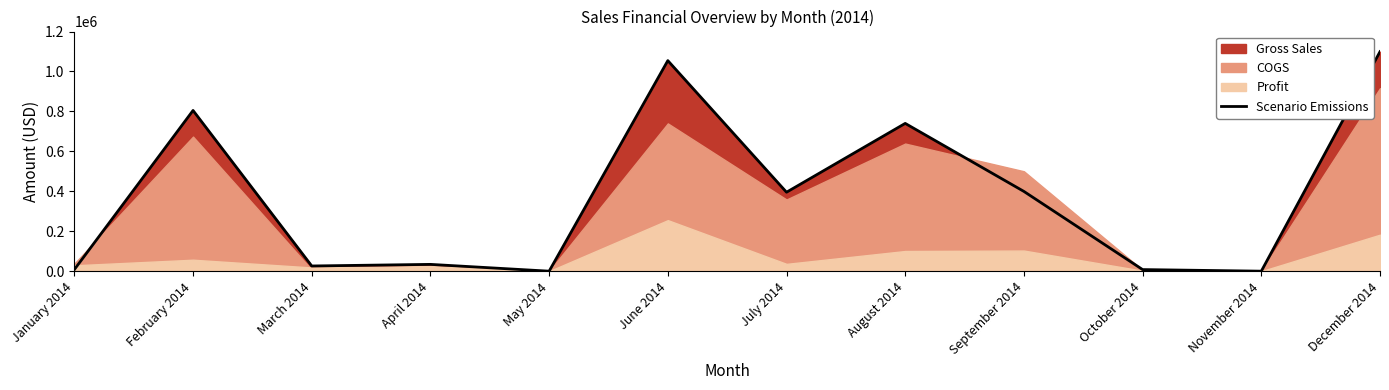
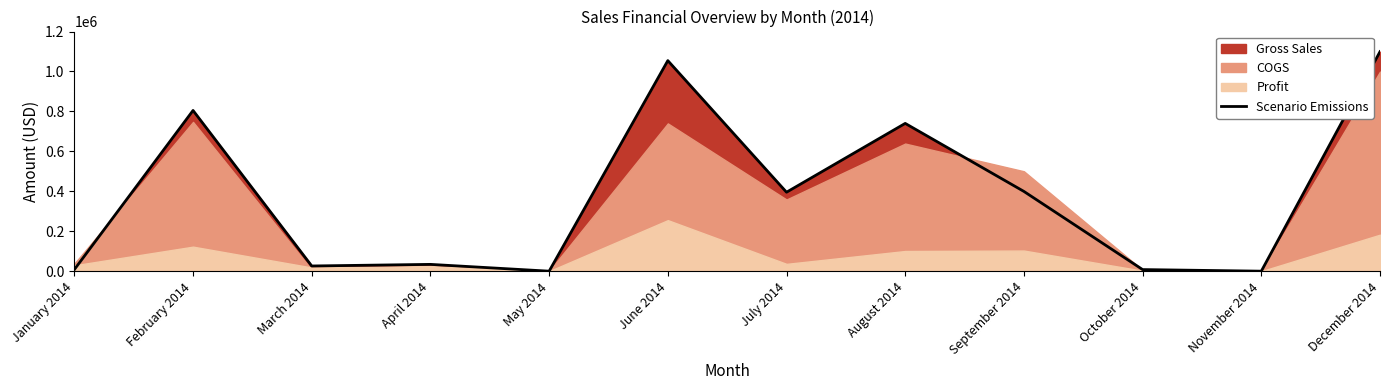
  {
    "Gross Sales": {
      "January 2014": 10000,
      "February 2014": 800000,
      "June 2014": 1050000,
      "July 2014": 400000,
      "August 2014": 740000,
      "September 2014": 400000,
      "December 2014": 1100000
    },
    "COGS": {
-     "February 2014": 670000,
+     "February 2014": 750000,
      "June 2014": 740000,
      "July 2014": 360000,
      "August 2014": 640000,
      "September 2014": 500000,
-     "December 2014": 920000
+     "December 2014": 1000000
    },
    "Profit": {
-     "February 2014": 60000,
+     "February 2014": 120000,
      "June 2014": 260000,
      "July 2014": 40000,
      "August 2014": 100000,
      "September 2014": 100000,
      "December 2014": 180000
    }
  }
